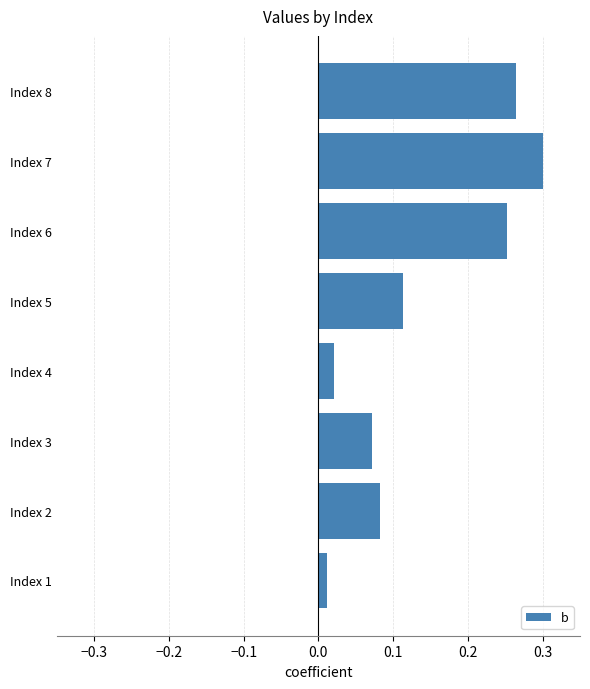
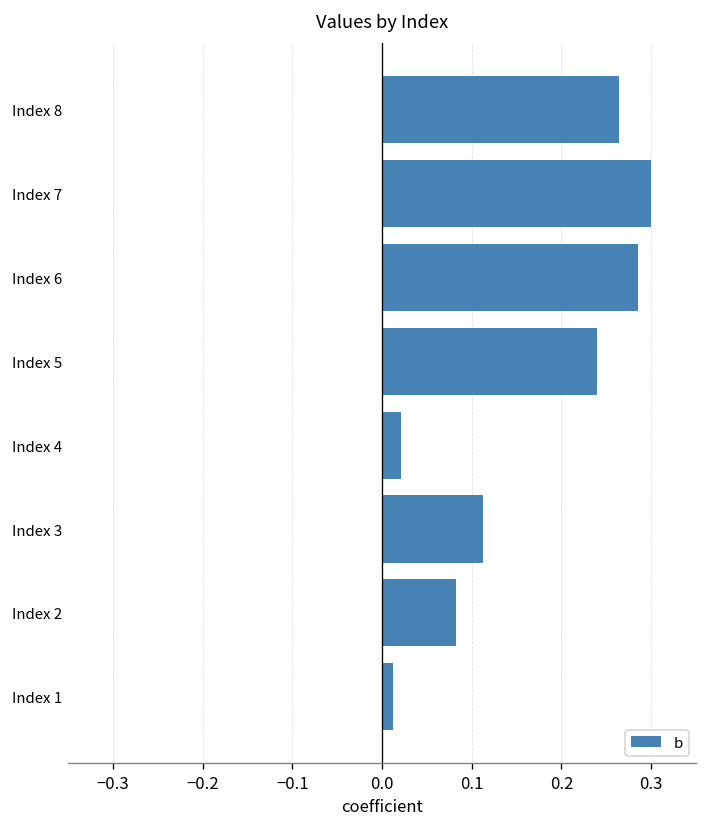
  {
    "Index 8": 0.26,
    "Index 7": 0.30,
-   "Index 6": 0.25,
-   "Index 5": 0.11,
+   "Index 6": 0.28,
+   "Index 5": 0.24,
    "Index 4": 0.02,
-   "Index 3": 0.07,
+   "Index 3": 0.11,
    "Index 2": 0.08,
    "Index 1": 0.01
  }
